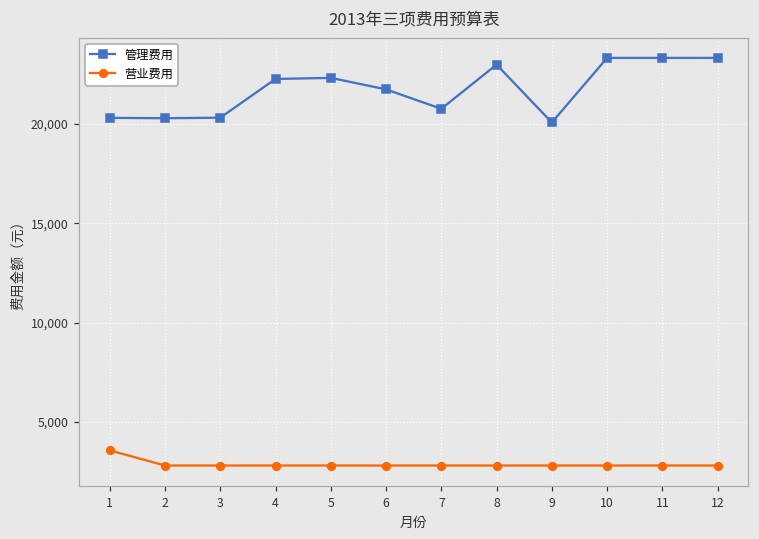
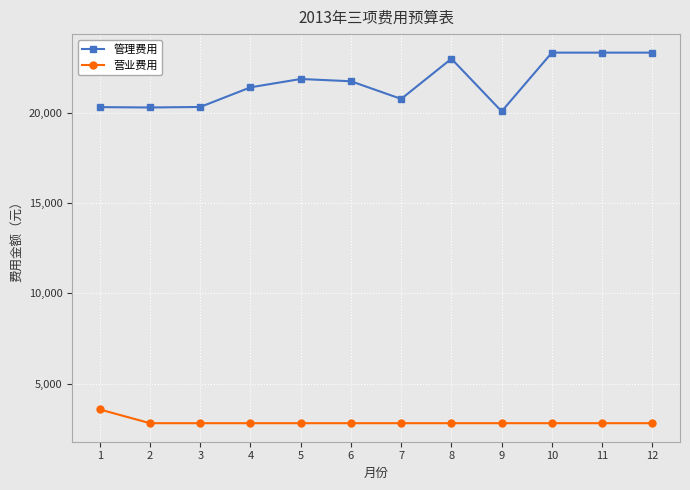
  {
    "管理费用": {
      "1": "20,300",
      "2": "20,300",
      "3": "20,300",
-     "4": "22,300",
-     "5": "22,300",
+     "4": "21,400",
+     "5": "21,900",
      "6": "21,700",
      "7": "20,800",
      "8": "23,000",
      "9": "20,100",
      "10": "23,300",
      "11": "23,300",
      "12": "23,300"
    },
    "营业费用": {
      "1": "3,600",
      "2": "2,800",
      "3": "2,800",
      "4": "2,800",
      "5": "2,800",
      "6": "2,800",
      "7": "2,800",
      "8": "2,800",
      "9": "2,800",
      "10": "2,800",
      "11": "2,800",
      "12": "2,800"
    }
  }
